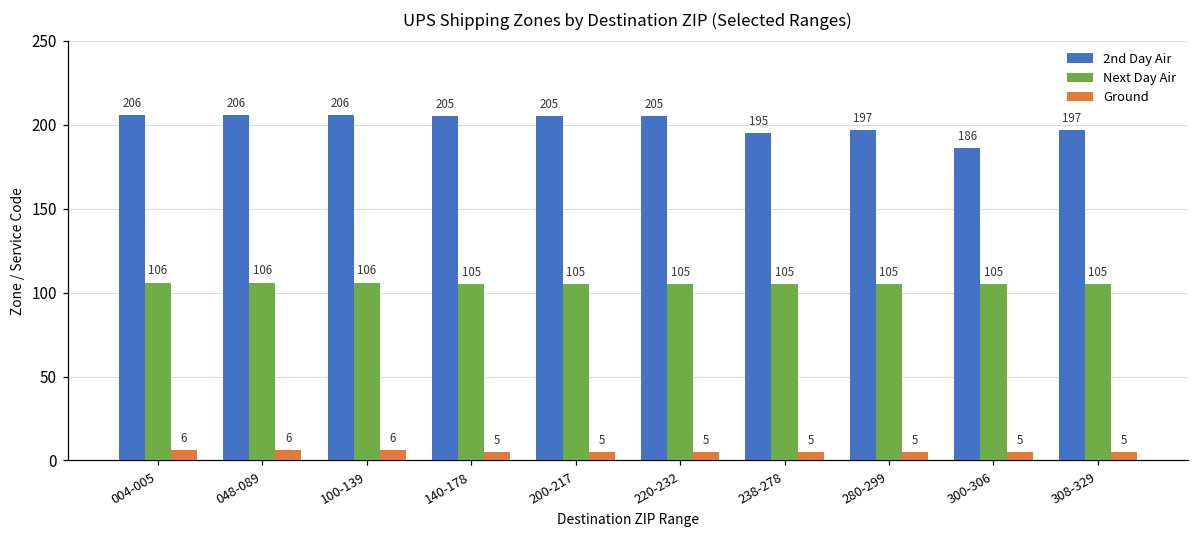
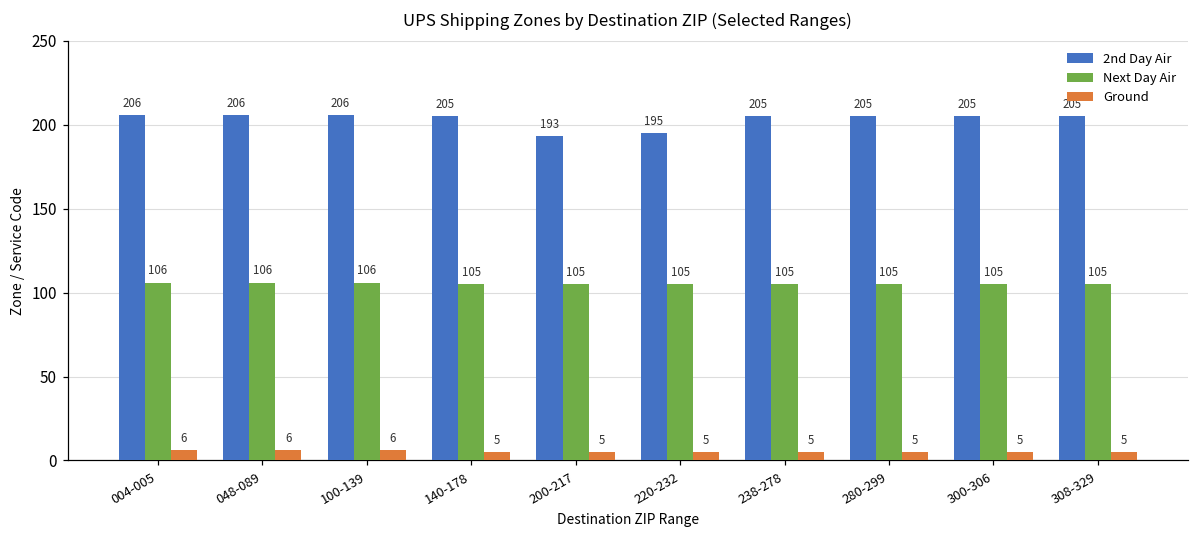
  {
    "2nd Day Air": {
      "004-005": 206,
      "048-089": 206,
      "100-139": 206,
      "140-178": 205,
-     "200-217": 205,
-     "220-232": 205,
-     "238-278": 195,
-     "280-299": 197,
-     "300-306": 186,
-     "308-329": 197
+     "200-217": 193,
+     "220-232": 195,
+     "238-278": 205,
+     "280-299": 205,
+     "300-306": 205,
+     "308-329": 205
    },
    "Next Day Air": {
      "004-005": 106,
      "048-089": 106,
      "100-139": 106,
      "140-178": 105,
      "200-217": 105,
      "220-232": 105,
      "238-278": 105,
      "280-299": 105,
      "300-306": 105,
      "308-329": 105
    },
    "Ground": {
      "004-005": 6,
      "048-089": 6,
      "100-139": 6,
      "140-178": 5,
      "200-217": 5,
      "220-232": 5,
      "238-278": 5,
      "280-299": 5,
      "300-306": 5,
      "308-329": 5
    }
  }
